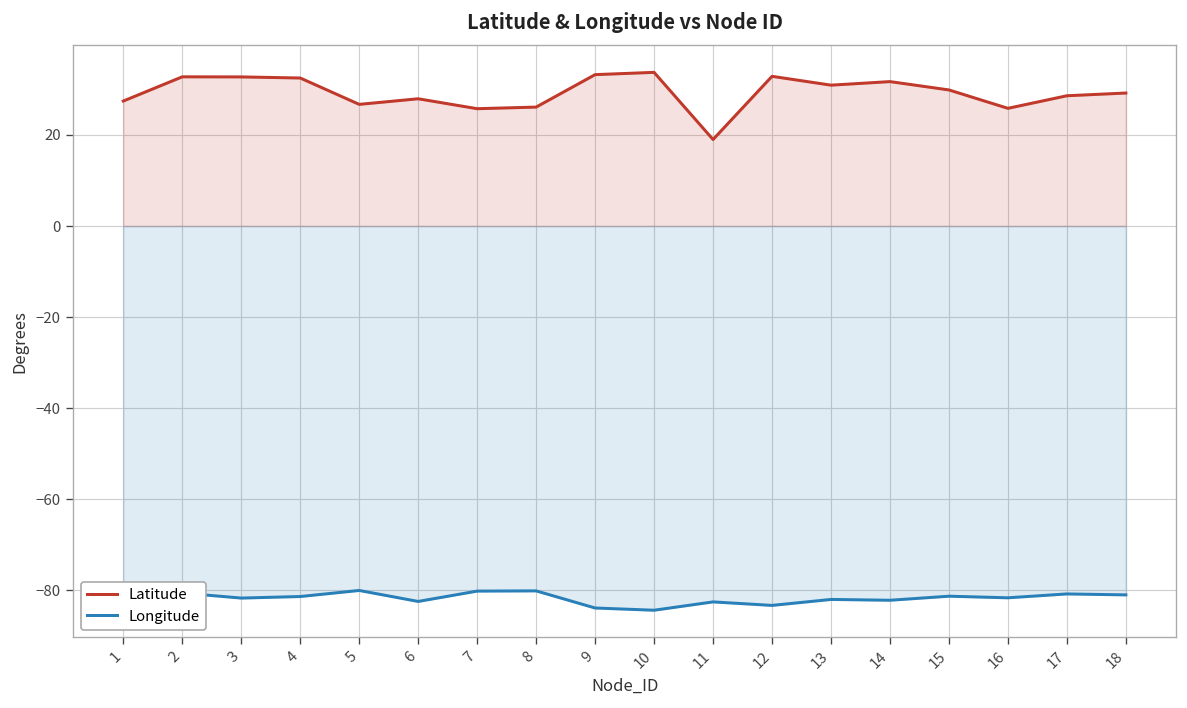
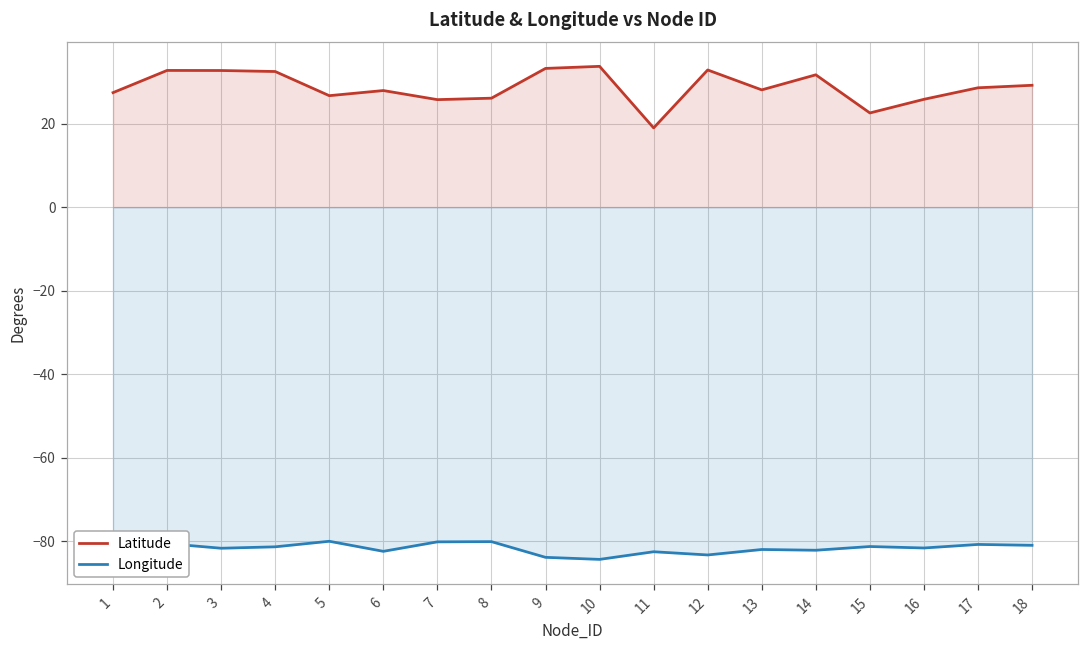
  {
    "Latitude": {
      "1": 27,
      "2": 33,
      "3": 33,
      "4": 33,
      "5": 27,
      "6": 28,
      "7": 26,
      "8": 26,
      "9": 33,
      "10": 34,
      "11": 19,
      "12": 33,
-     "13": 31,
+     "13": 28,
      "14": 32,
-     "15": 30,
+     "15": 23,
      "16": 26,
      "17": 29,
      "18": 29
    }
  }
